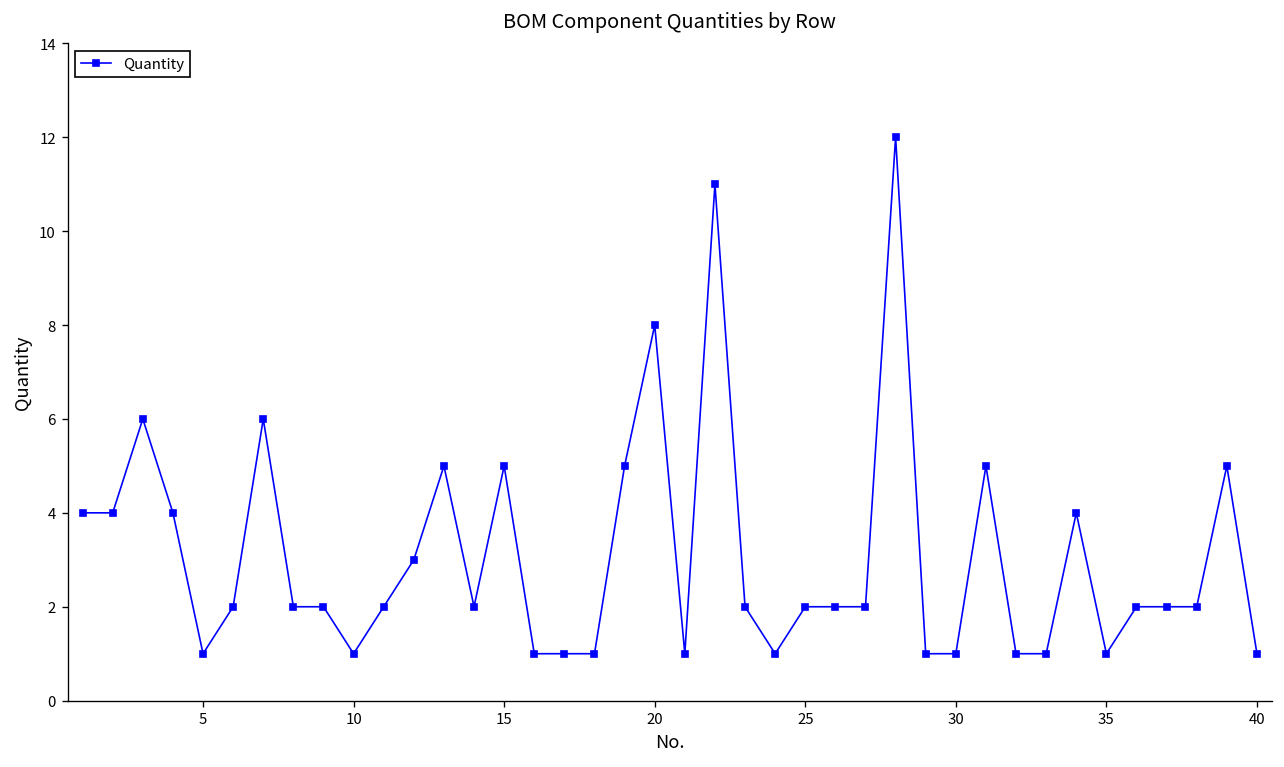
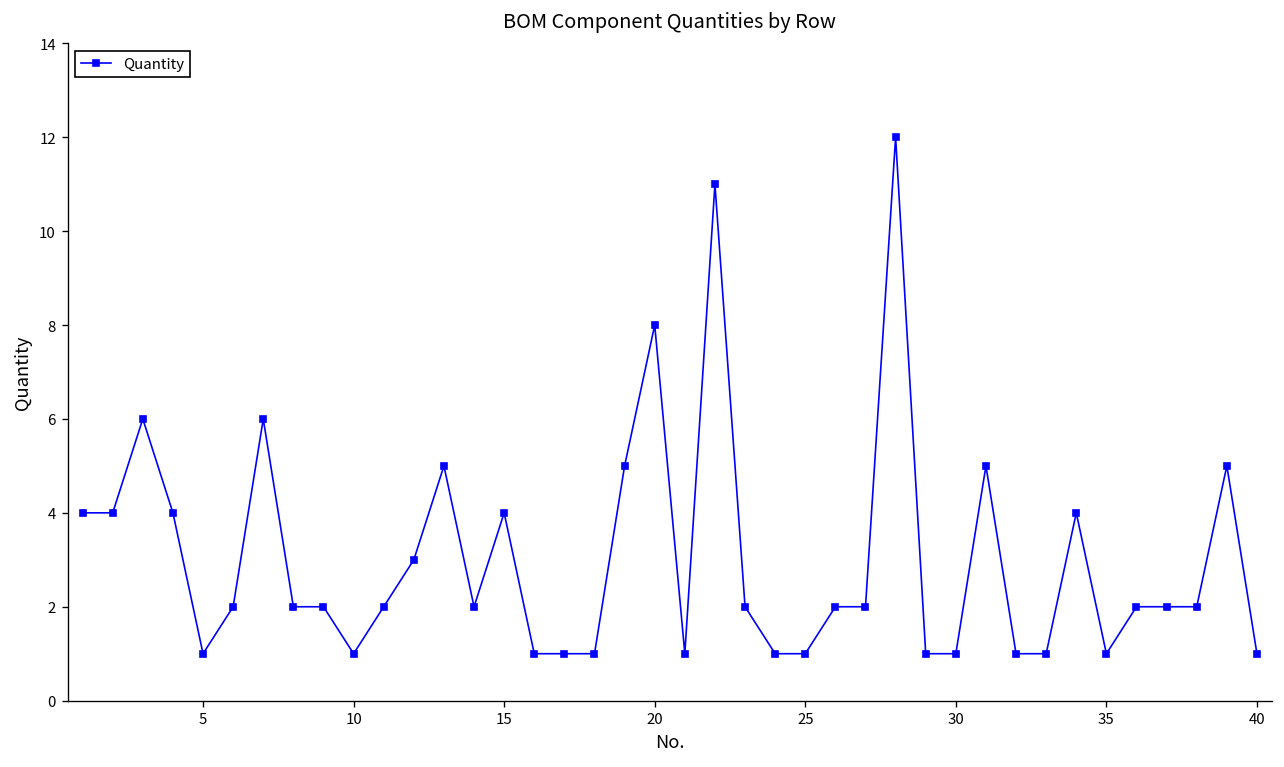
  {
    "5": 1,
    "10": 1,
-   "15": 5,
+   "15": 4,
    "20": 8,
-   "25": 2,
+   "25": 1,
    "30": 1,
    "35": 1,
    "40": 1
  }
